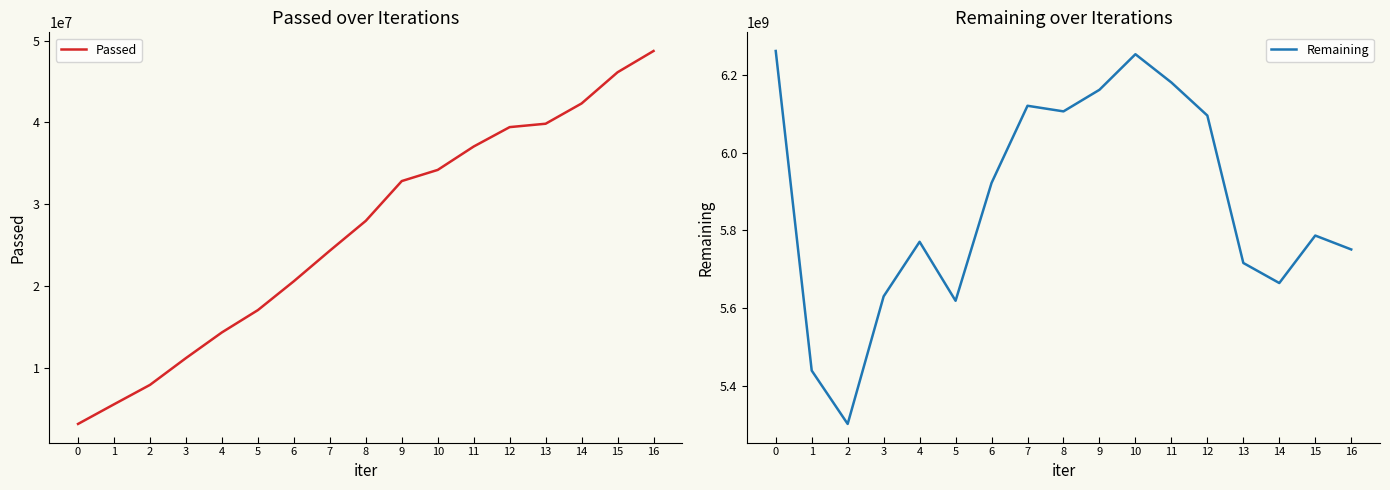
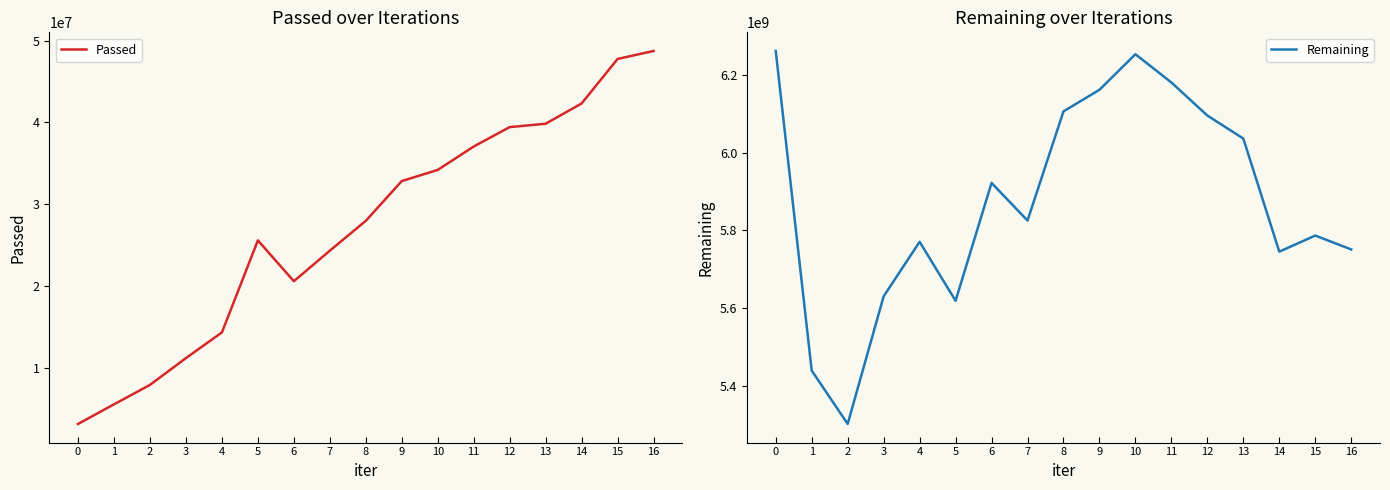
  {
    "Passed over Iterations": {
      "0": 3000000,
      "1": 5000000,
      "2": 8000000,
      "3": 11000000,
      "4": 14000000,
-     "5": 17000000,
+     "5": 26000000,
      "6": 21000000,
      "7": 24000000,
      "8": 28000000,
      "9": 33000000,
      "10": 34000000,
      "11": 37000000,
      "12": 39000000,
      "13": 40000000,
      "14": 42000000,
-     "15": 46000000,
+     "15": 48000000,
      "16": 49000000
    },
    "Remaining over Iterations": {
      "0": 6260000000,
      "1": 5440000000,
      "2": 5300000000,
      "3": 5630000000,
      "4": 5770000000,
      "5": 5620000000,
      "6": 5920000000,
-     "7": 6120000000,
+     "7": 5830000000,
      "8": 6110000000,
      "9": 6160000000,
      "10": 6250000000,
      "11": 6180000000,
      "12": 6100000000,
-     "13": 5720000000,
-     "14": 5660000000,
+     "13": 6040000000,
+     "14": 5750000000,
      "15": 5790000000,
      "16": 5750000000
    }
  }
